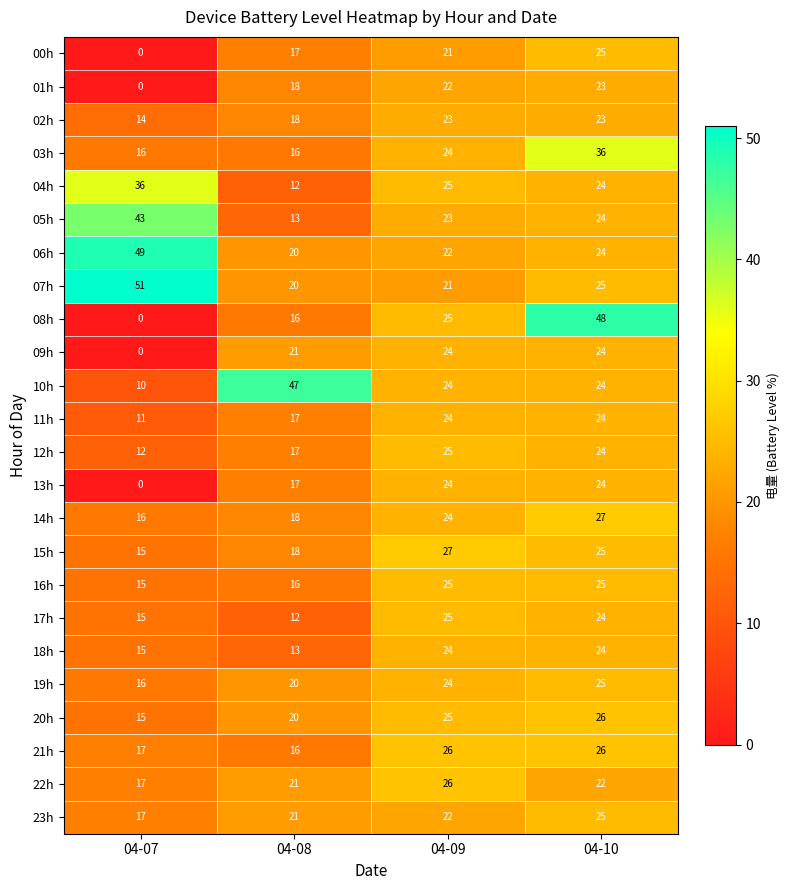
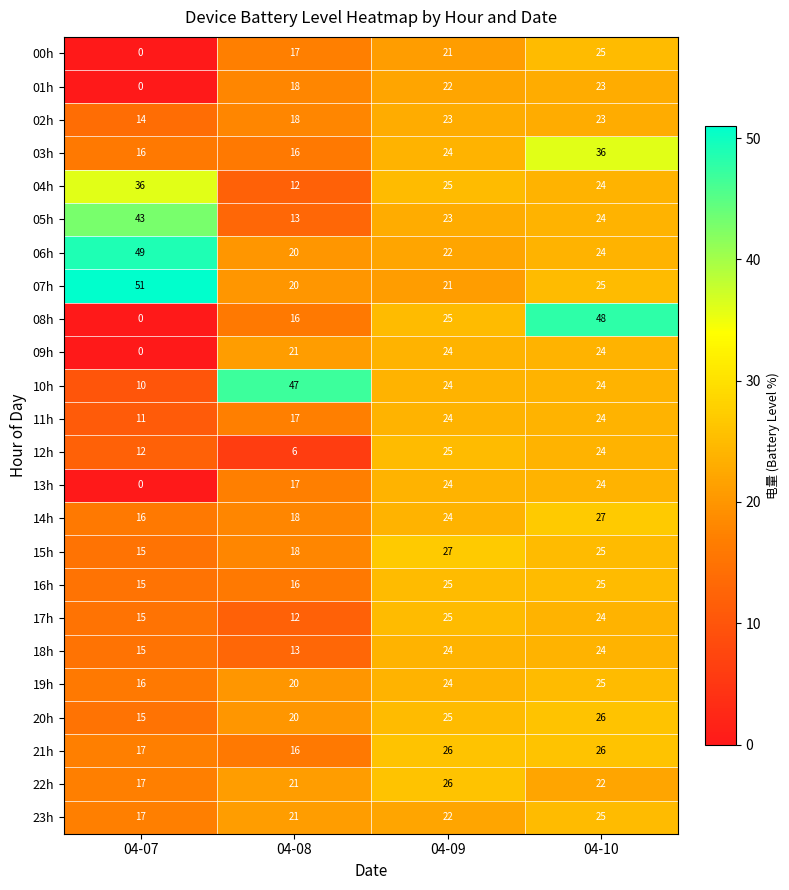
  {
    "00h": {
      "04-07": 0,
      "04-08": 17,
      "04-09": 21,
      "04-10": 25
    },
    "01h": {
      "04-07": 0,
      "04-08": 18,
      "04-09": 22,
      "04-10": 23
    },
    "02h": {
      "04-07": 14,
      "04-08": 18,
      "04-09": 23,
      "04-10": 23
    },
    "03h": {
      "04-07": 16,
      "04-08": 16,
      "04-09": 24,
      "04-10": 36
    },
    "04h": {
      "04-07": 36,
      "04-08": 12,
      "04-09": 25,
      "04-10": 24
    },
    "05h": {
      "04-07": 43,
      "04-08": 13,
      "04-09": 23,
      "04-10": 24
    },
    "06h": {
      "04-07": 49,
      "04-08": 20,
      "04-09": 22,
      "04-10": 24
    },
    "07h": {
      "04-07": 51,
      "04-08": 20,
      "04-09": 21,
      "04-10": 25
    },
    "08h": {
      "04-07": 0,
      "04-08": 16,
      "04-09": 25,
      "04-10": 48
    },
    "09h": {
      "04-07": 0,
      "04-08": 21,
      "04-09": 24,
      "04-10": 24
    },
    "10h": {
      "04-07": 10,
      "04-08": 47,
      "04-09": 24,
      "04-10": 24
    },
    "11h": {
      "04-07": 11,
      "04-08": 17,
      "04-09": 24,
      "04-10": 24
    },
    "12h": {
      "04-07": 12,
-     "04-08": 17,
+     "04-08": 6,
      "04-09": 25,
      "04-10": 24
    },
    "13h": {
      "04-07": 0,
      "04-08": 17,
      "04-09": 24,
      "04-10": 24
    },
    "14h": {
      "04-07": 16,
      "04-08": 18,
      "04-09": 24,
      "04-10": 27
    },
    "15h": {
      "04-07": 15,
      "04-08": 18,
      "04-09": 27,
      "04-10": 25
    },
    "16h": {
      "04-07": 15,
      "04-08": 16,
      "04-09": 25,
      "04-10": 25
    },
    "17h": {
      "04-07": 15,
      "04-08": 12,
      "04-09": 25,
      "04-10": 24
    },
    "18h": {
      "04-07": 15,
      "04-08": 13,
      "04-09": 24,
      "04-10": 24
    },
    "19h": {
      "04-07": 16,
      "04-08": 20,
      "04-09": 24,
      "04-10": 25
    },
    "20h": {
      "04-07": 15,
      "04-08": 20,
      "04-09": 25,
      "04-10": 26
    },
    "21h": {
      "04-07": 17,
      "04-08": 16,
      "04-09": 26,
      "04-10": 26
    },
    "22h": {
      "04-07": 17,
      "04-08": 21,
      "04-09": 26,
      "04-10": 22
    },
    "23h": {
      "04-07": 17,
      "04-08": 21,
      "04-09": 22,
      "04-10": 25
    }
  }
